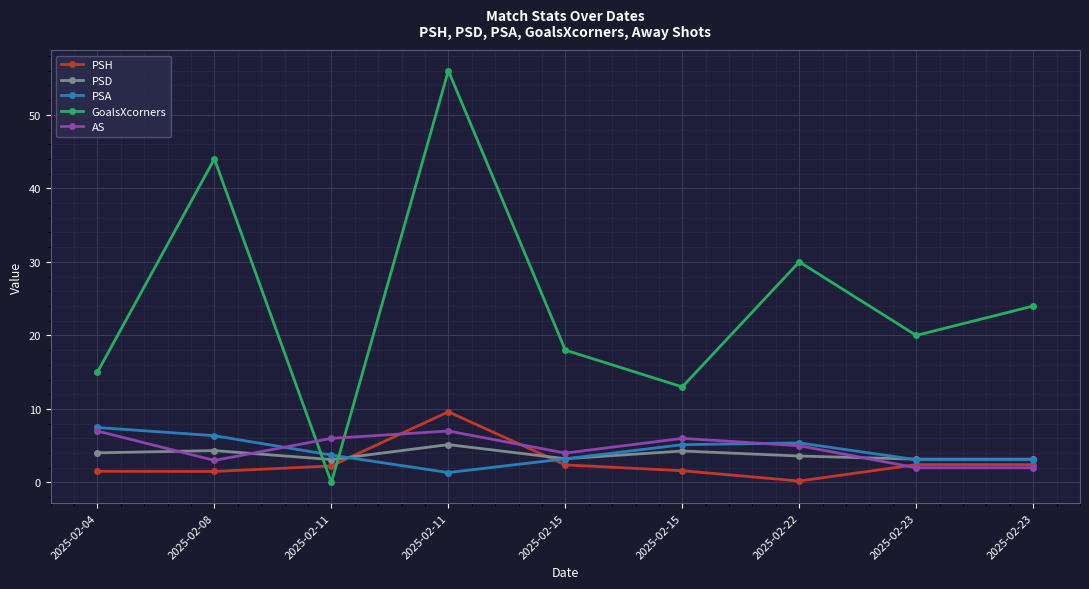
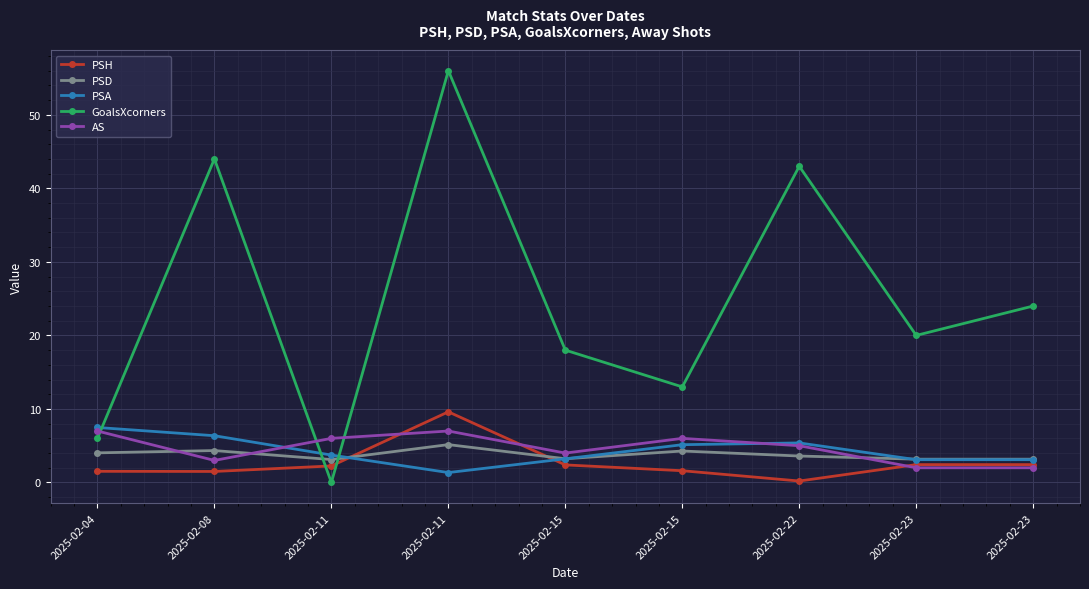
  {
    "PSH": {
      "2025-02-04": 2,
      "2025-02-08": 2,
      "2025-02-22": 0
    },
    "PSD": {
      "2025-02-04": 4,
      "2025-02-08": 4,
      "2025-02-22": 4
    },
    "PSA": {
      "2025-02-04": 7,
      "2025-02-08": 6,
      "2025-02-22": 5
    },
    "GoalsXcorners": {
-     "2025-02-04": 15,
+     "2025-02-04": 6,
      "2025-02-08": 44,
-     "2025-02-22": 30
+     "2025-02-22": 43
    },
    "AS": {
      "2025-02-04": 7,
      "2025-02-08": 3,
      "2025-02-22": 5
    }
  }
